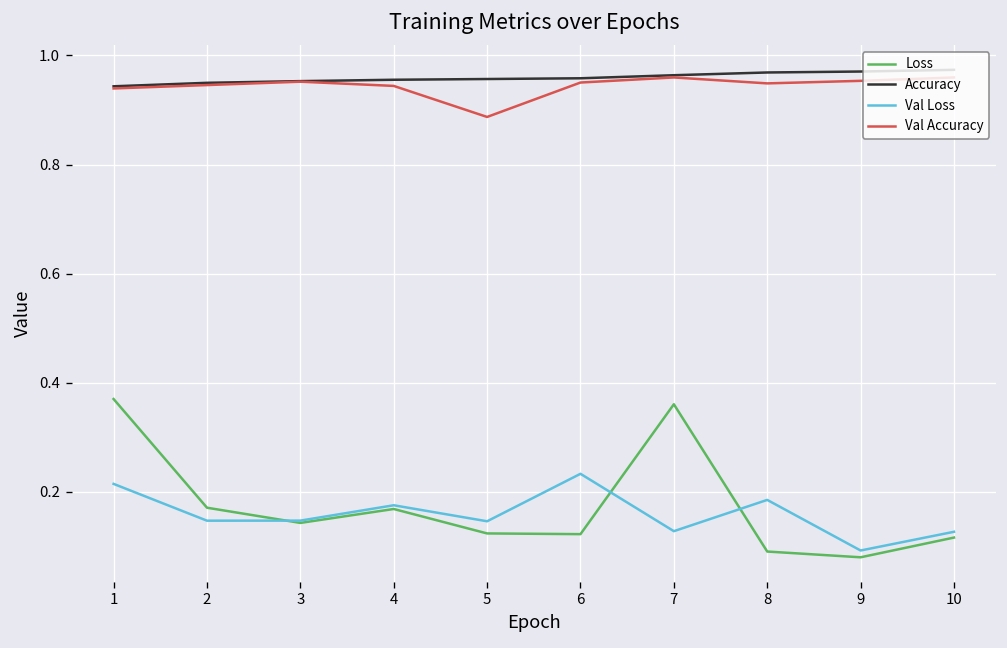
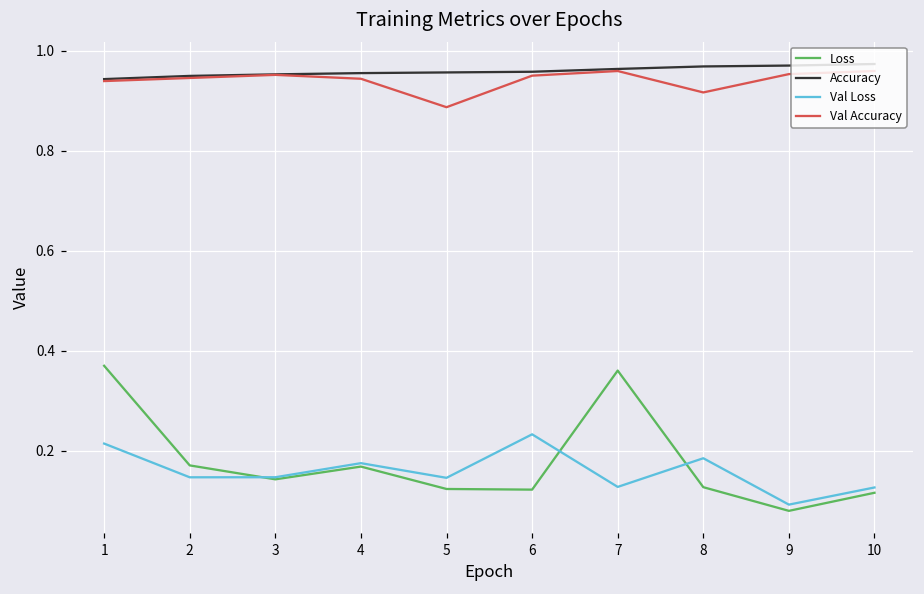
  {
    "Loss": {
      "1": 0.37,
      "2": 0.17,
      "4": 0.17,
      "5": 0.12,
      "6": 0.12,
      "7": 0.36,
-     "8": 0.09,
+     "8": 0.13,
      "9": 0.08,
      "10": 0.12
    },
    "Accuracy": {
      "4": 0.96,
      "5": 0.96,
      "6": 0.96,
      "8": 0.97,
      "9": 0.97
    },
    "Val Loss": {
      "1": 0.21,
      "2": 0.15,
      "4": 0.17,
      "5": 0.15,
      "6": 0.23,
      "7": 0.13,
      "8": 0.18,
      "9": 0.09,
      "10": 0.13
    },
    "Val Accuracy": {
      "4": 0.94,
      "5": 0.89,
      "6": 0.95,
-     "8": 0.95,
+     "8": 0.92,
      "9": 0.95
    }
  }
